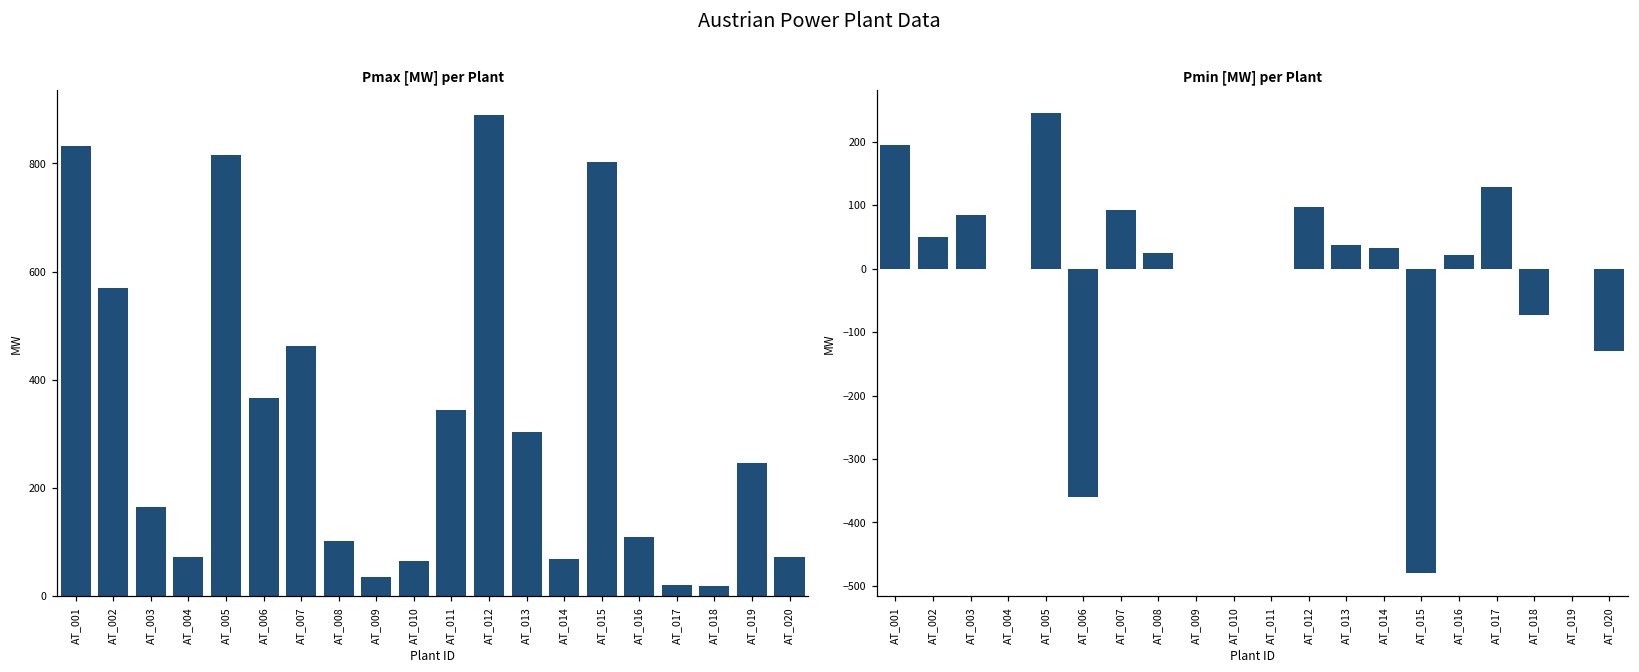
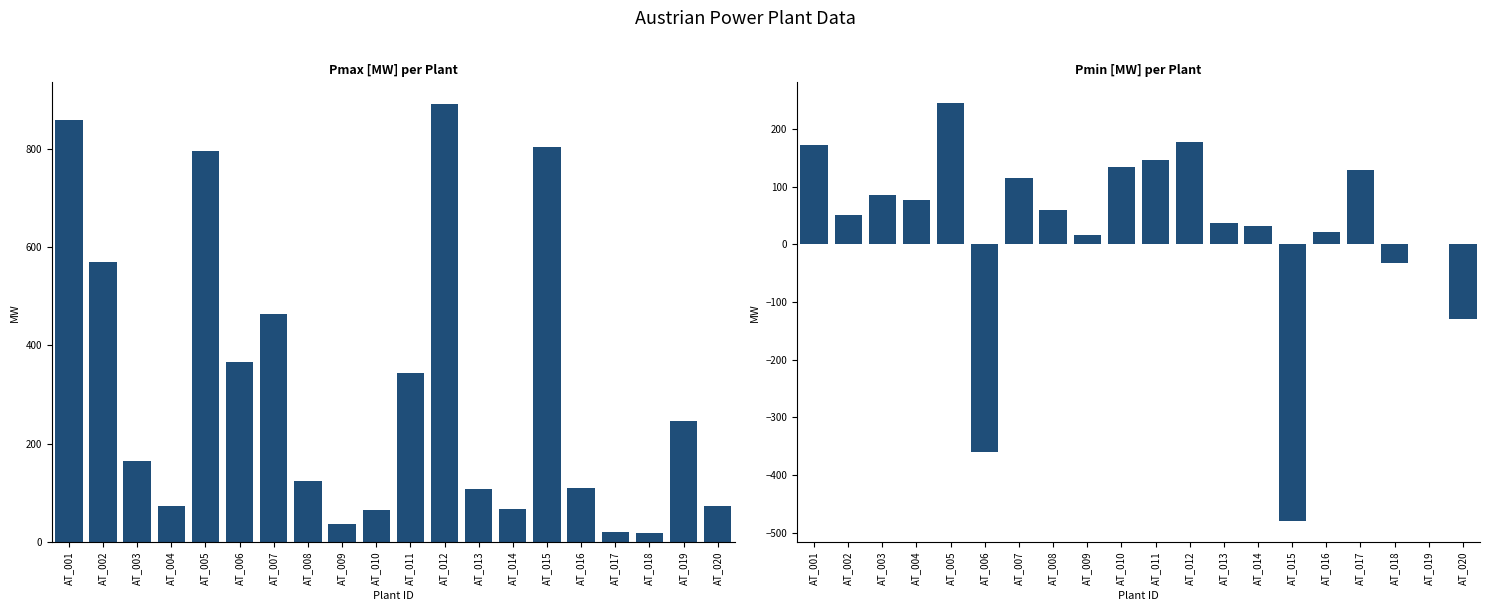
  {
    "Pmax [MW] per Plant": {
-     "AT_001": 830,
+     "AT_001": 860,
      "AT_002": 570,
      "AT_003": 170,
      "AT_004": 70,
-     "AT_005": 820,
+     "AT_005": 800,
      "AT_006": 370,
      "AT_007": 460,
-     "AT_008": 100,
+     "AT_008": 120,
      "AT_009": 40,
      "AT_010": 70,
      "AT_011": 340,
      "AT_012": 890,
-     "AT_013": 300,
+     "AT_013": 110,
      "AT_014": 70,
      "AT_015": 800,
      "AT_016": 110,
      "AT_017": 20,
      "AT_018": 20,
      "AT_019": 250,
      "AT_020": 70
    },
    "Pmin [MW] per Plant": {
-     "AT_001": 190,
+     "AT_001": 170,
      "AT_002": 50,
      "AT_003": 80,
-     "AT_004": 0,
+     "AT_004": 80,
      "AT_005": 240,
      "AT_006": -360,
-     "AT_007": 90,
-     "AT_008": 20,
-     "AT_009": 0,
-     "AT_010": 0,
-     "AT_011": 0,
-     "AT_012": 100,
+     "AT_007": 110,
+     "AT_008": 60,
+     "AT_009": 20,
+     "AT_010": 130,
+     "AT_011": 150,
+     "AT_012": 180,
      "AT_013": 40,
      "AT_014": 30,
      "AT_015": -480,
      "AT_016": 20,
      "AT_017": 130,
-     "AT_018": -70,
+     "AT_018": -30,
      "AT_019": 0,
      "AT_020": -130
    }
  }
